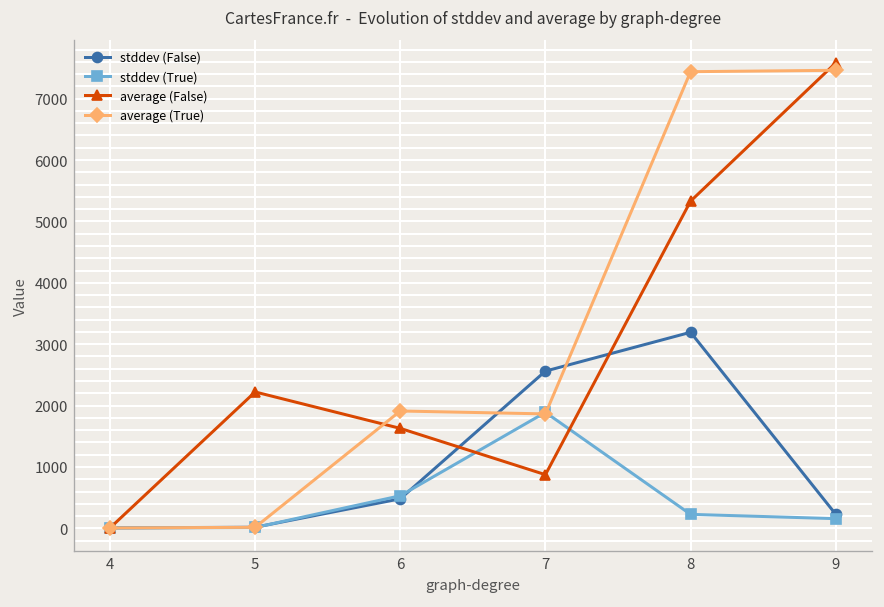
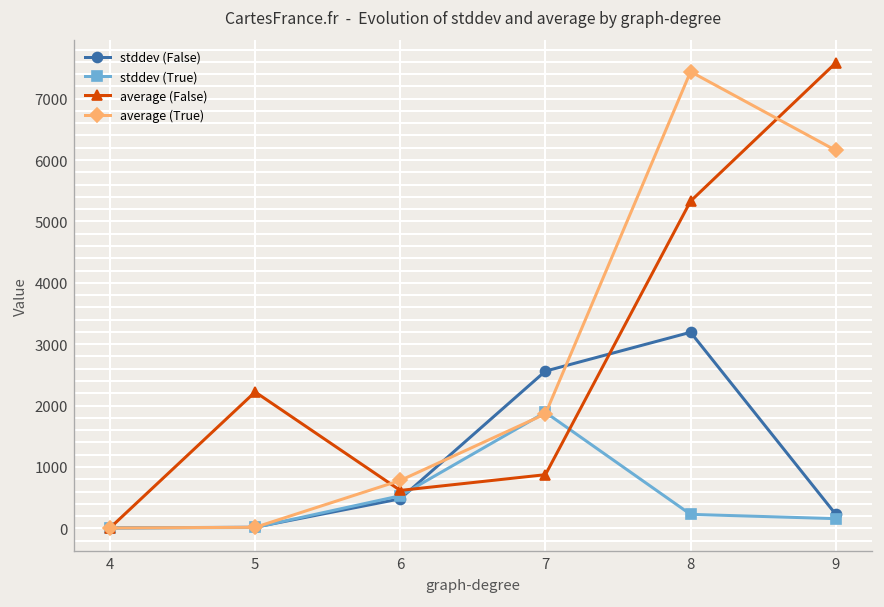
  {
    "stddev (False)": {
      "7": 2600,
      "8": 3200,
      "9": 200
    },
    "stddev (True)": {
      "8": 200,
      "9": 200
    },
    "average (False)": {
      "5": 2200,
-     "6": 1600,
+     "6": 600,
      "7": 900,
      "8": 5300,
      "9": 7600
    },
    "average (True)": {
-     "6": 1900,
+     "6": 800,
      "8": 7400,
-     "9": 7500
+     "9": 6200
    }
  }
